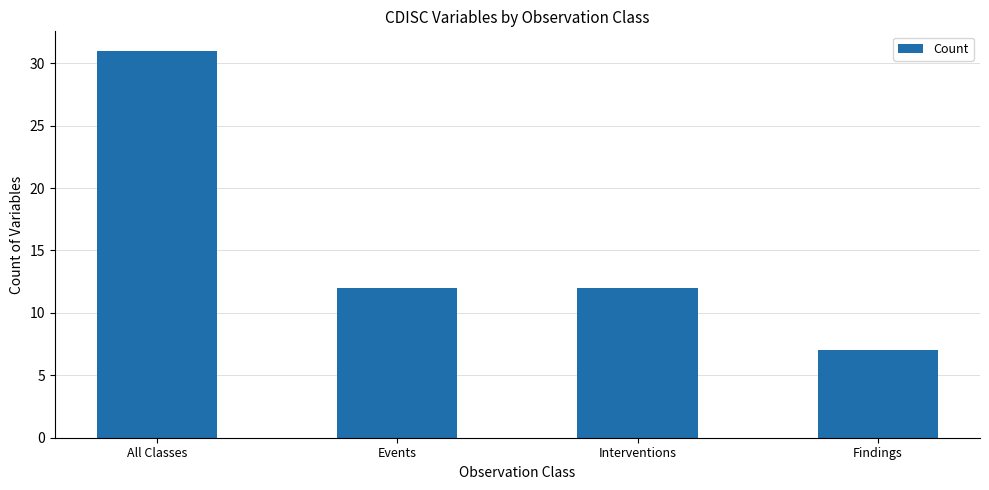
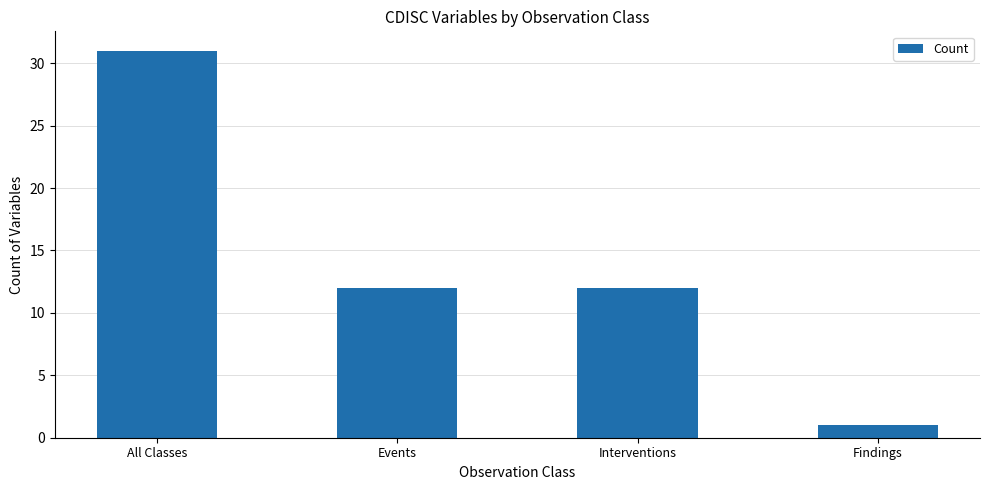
  {
    "All Classes": 31,
    "Events": 12,
    "Interventions": 12,
-   "Findings": 7
+   "Findings": 1
  }
